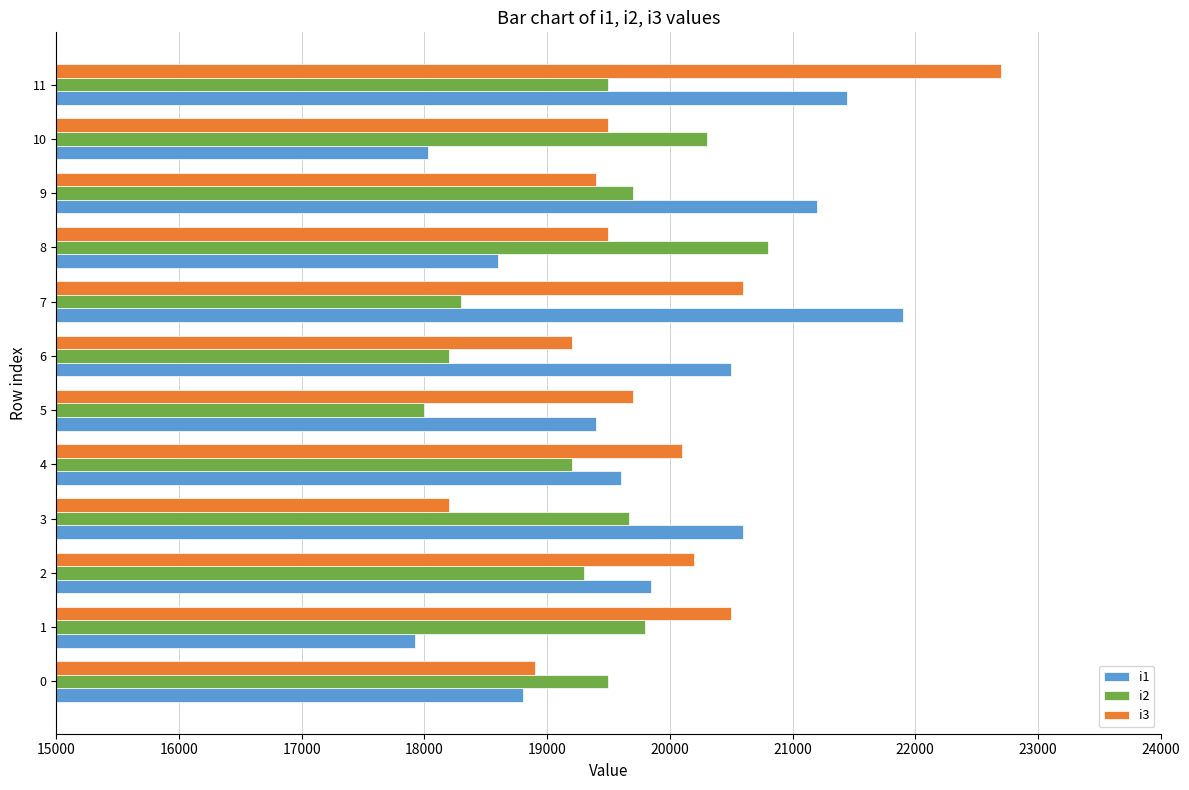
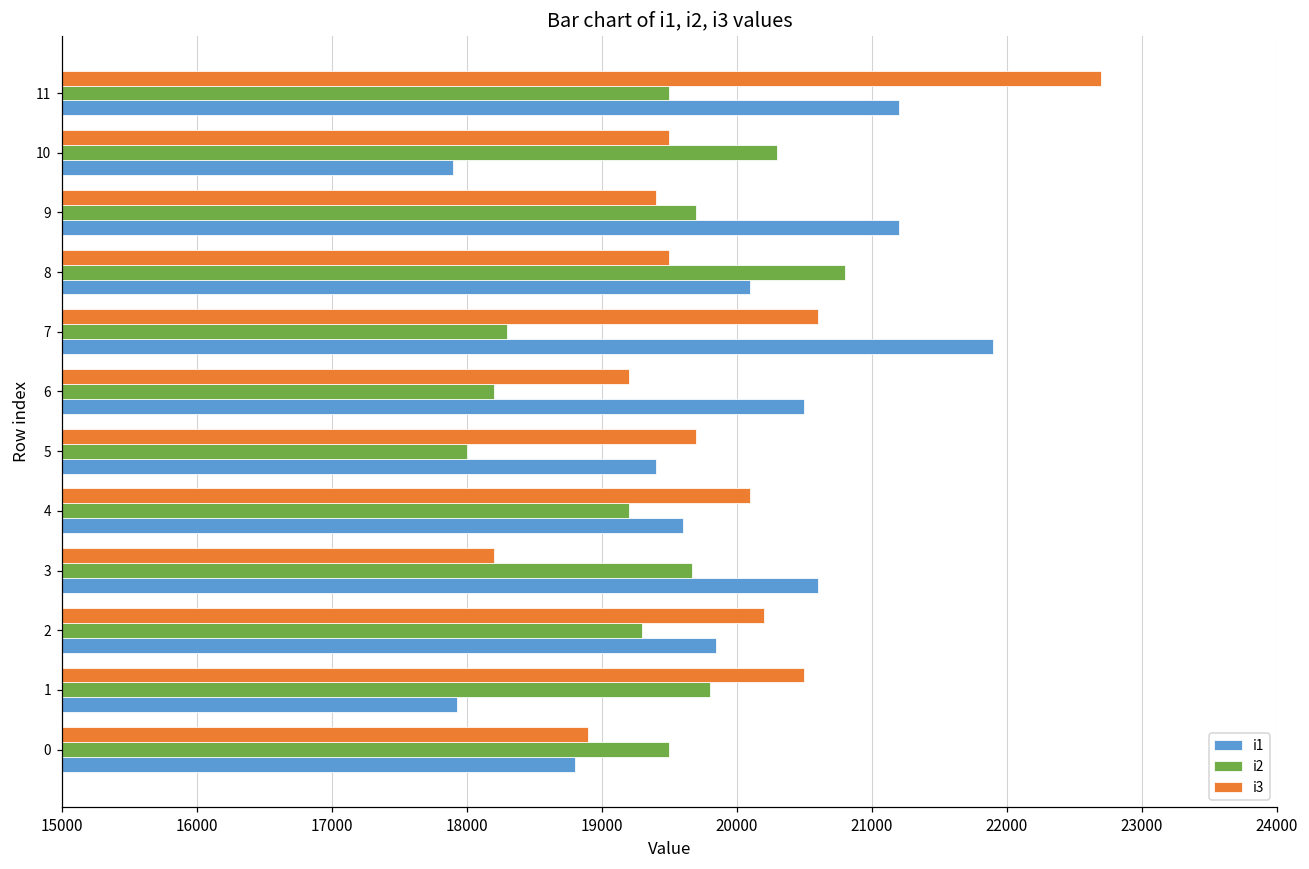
  {
    "i1": {
-     "11": 21440,
-     "10": 18030,
+     "11": 21200,
+     "10": 17900,
      "9": 21200,
-     "8": 18600,
+     "8": 20100,
      "7": 21900,
      "6": 20500,
      "5": 19400,
      "4": 19600,
      "3": 20600,
      "2": 19850,
      "1": 17930,
      "0": 18800
    },
    "i2": {
      "11": 19500,
      "10": 20300,
      "9": 19700,
      "8": 20800,
      "7": 18300,
      "6": 18200,
      "5": 18000,
      "4": 19200,
      "3": 19670,
      "2": 19300,
      "1": 19800,
      "0": 19500
    },
    "i3": {
      "11": 22700,
      "10": 19500,
      "9": 19400,
      "8": 19500,
      "7": 20600,
      "6": 19200,
      "5": 19700,
      "4": 20100,
      "3": 18200,
      "2": 20200,
      "1": 20500,
      "0": 18900
    }
  }
